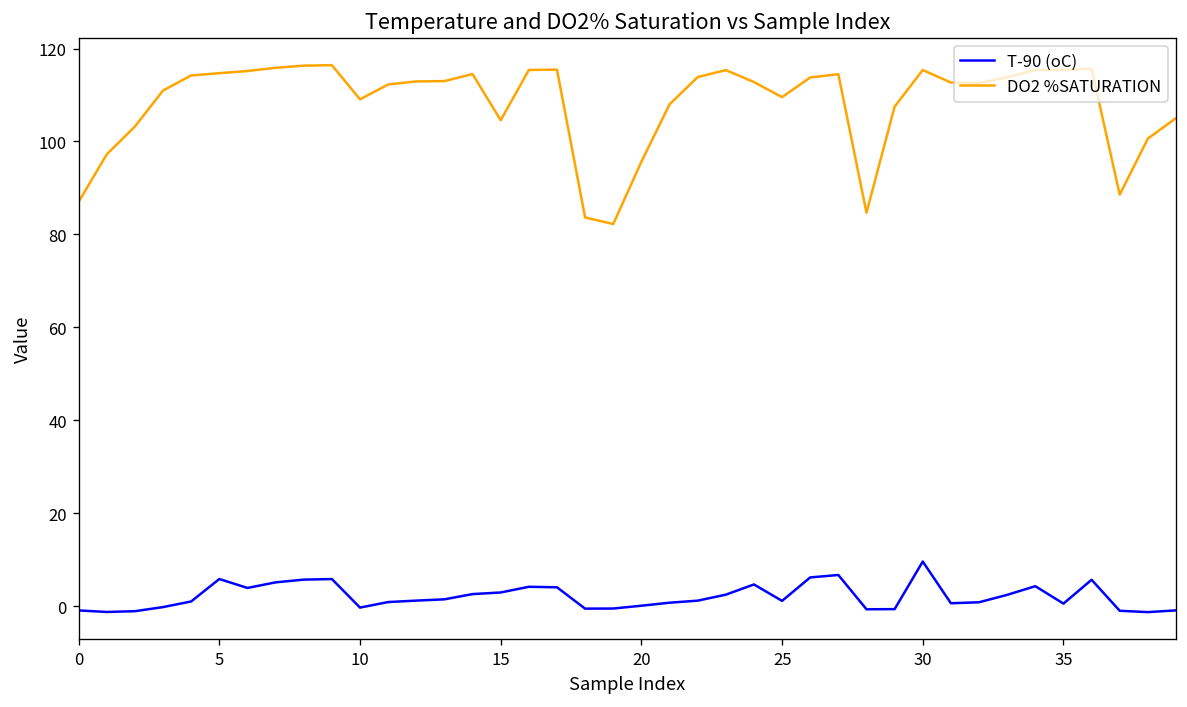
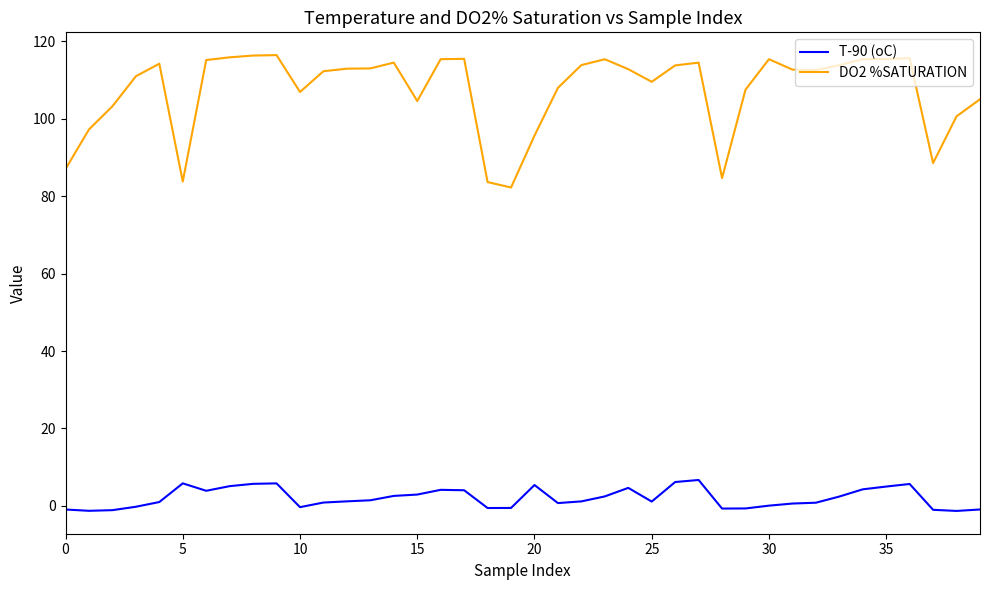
  {
    "T-90 (oC)": {
      "0": -1,
      "5": 6,
      "10": 0,
      "15": 3,
-     "20": 0,
+     "20": 5,
      "25": 1,
-     "30": 10,
-     "35": 1
+     "30": 0,
+     "35": 5
    },
    "DO2 %SATURATION": {
      "0": 87,
-     "5": 115,
-     "10": 109,
+     "5": 84,
+     "10": 107,
      "15": 105,
      "20": 96,
      "25": 110,
      "30": 115
    }
  }
